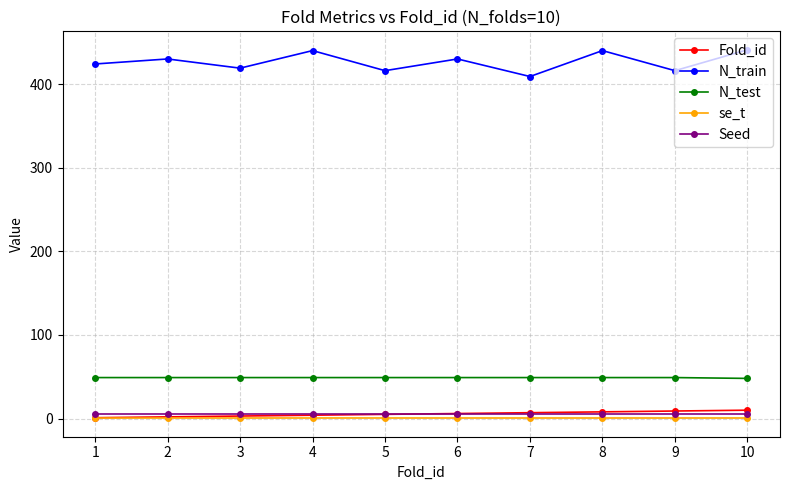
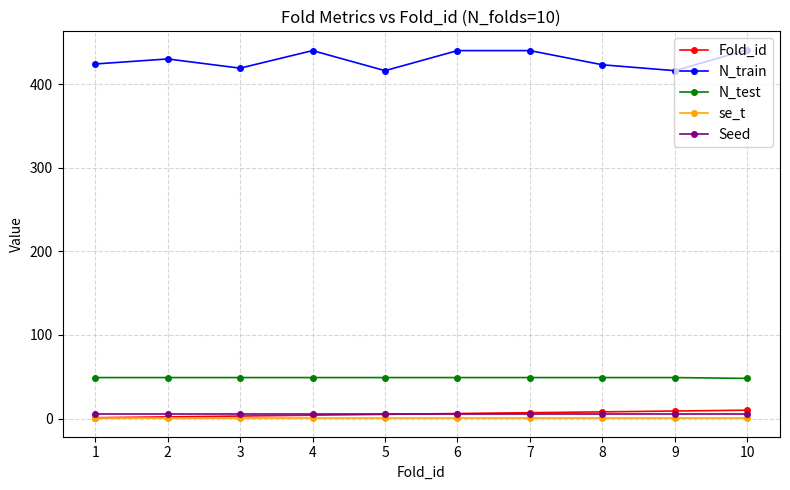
  {
    "Fold_id": {
      "10": 10
    },
    "N_train": {
      "1": 420,
      "2": 430,
      "3": 420,
      "4": 440,
      "5": 420,
-     "6": 430,
-     "7": 410,
-     "8": 440
+     "6": 440,
+     "7": 440,
+     "8": 420
    },
    "N_test": {
      "1": 50,
      "2": 50,
      "3": 50,
      "4": 50,
      "5": 50,
      "6": 50,
      "7": 50,
      "8": 50,
      "9": 50,
      "10": 50
    },
    "se_t": {
      "4": 0,
      "5": 0,
      "6": 0,
      "7": 0,
      "8": 0,
      "9": 0,
      "10": 0
    },
    "Seed": {
      "1": 10,
      "2": 10,
      "10": 10
    }
  }
